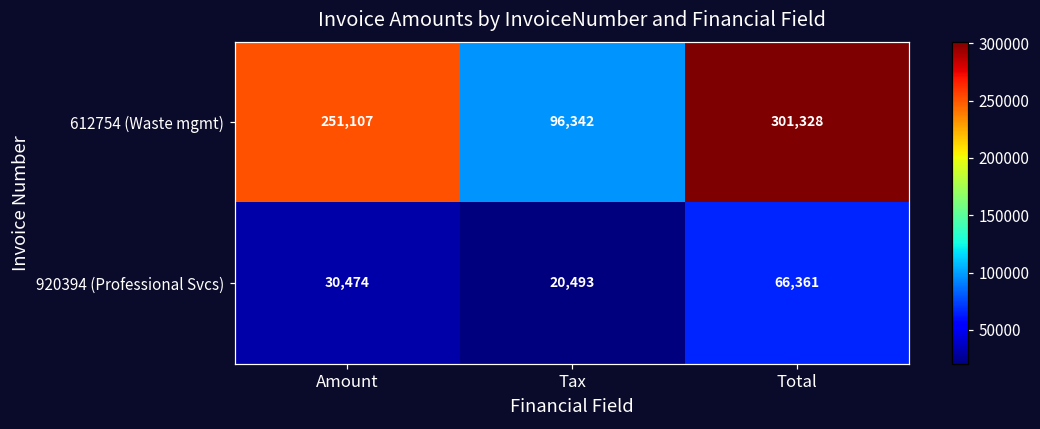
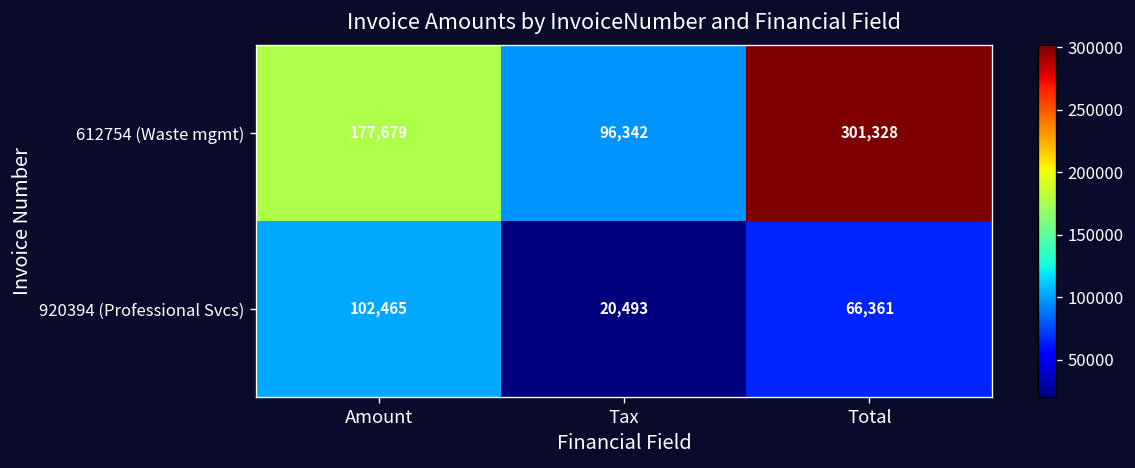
  {
    "612754 (Waste mgmt)": {
-     "Amount": "251,107",
+     "Amount": "177,679",
      "Tax": "96,342",
      "Total": "301,328"
    },
    "920394 (Professional Svcs)": {
-     "Amount": "30,474",
+     "Amount": "102,465",
      "Tax": "20,493",
      "Total": "66,361"
    }
  }
